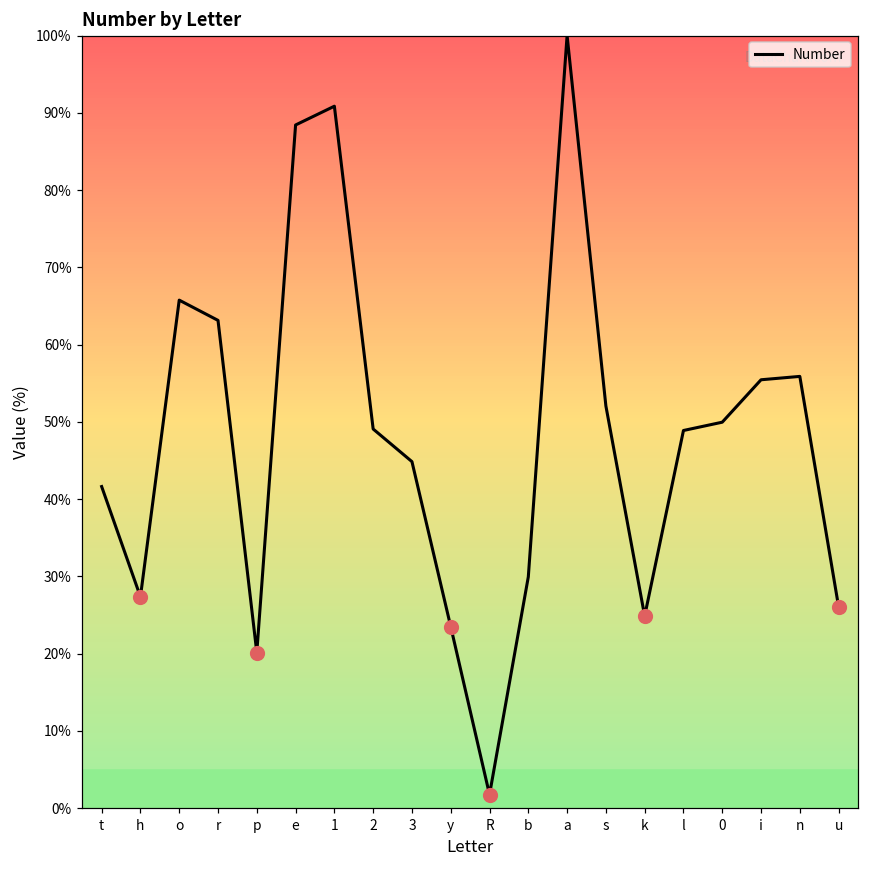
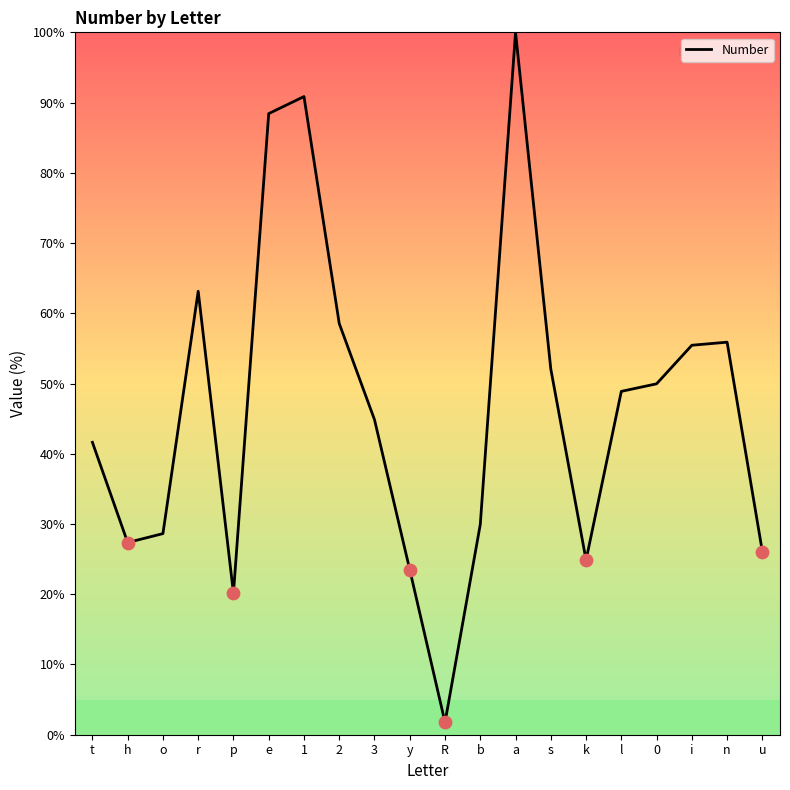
  {
    "Number": {
      "t": "42%",
-     "o": "66%",
+     "o": "29%",
      "r": "63%",
      "e": "88%",
      "1": "91%",
-     "2": "49%",
+     "2": "59%",
      "3": "45%",
      "b": "30%",
      "a": "100%",
      "s": "52%",
      "l": "49%",
      "0": "50%",
      "i": "55%",
      "n": "56%"
    }
  }
